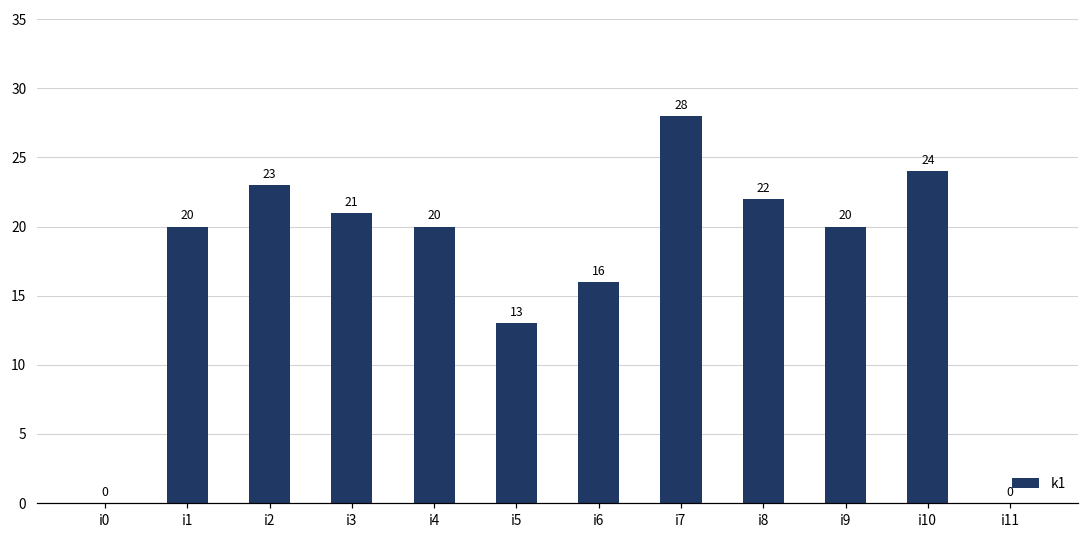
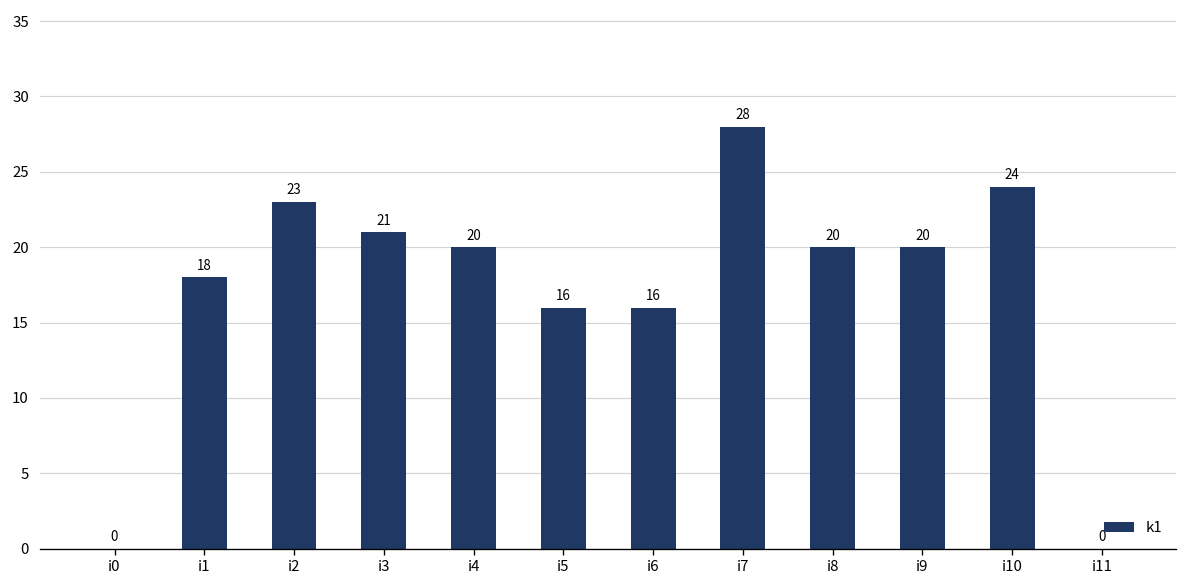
  {
    "i0": 0,
-   "i1": 20,
+   "i1": 18,
    "i2": 23,
    "i3": 21,
    "i4": 20,
-   "i5": 13,
+   "i5": 16,
    "i6": 16,
    "i7": 28,
-   "i8": 22,
+   "i8": 20,
    "i9": 20,
    "i10": 24,
    "i11": 0
  }
